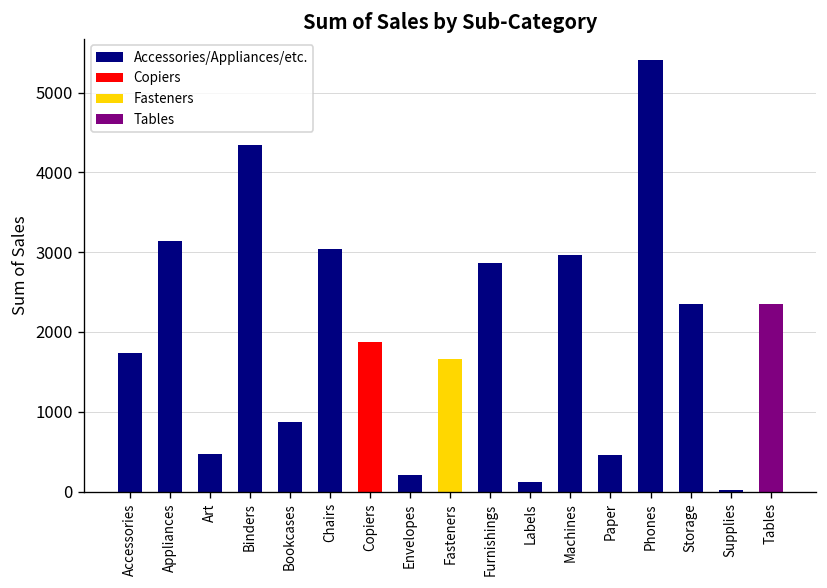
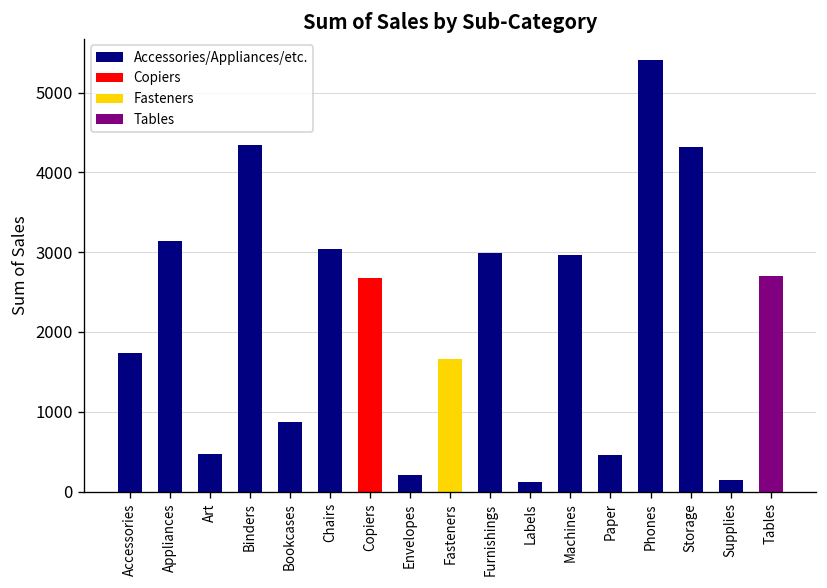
  {
    "Accessories": 1700,
    "Appliances": 3100,
    "Art": 500,
    "Binders": 4300,
    "Bookcases": 900,
    "Chairs": 3000,
-   "Copiers": 1900,
+   "Copiers": 2700,
    "Envelopes": 200,
    "Fasteners": 1700,
-   "Furnishings": 2900,
+   "Furnishings": 3000,
    "Labels": 100,
    "Machines": 3000,
    "Paper": 500,
    "Phones": 5400,
-   "Storage": 2300,
-   "Supplies": 0,
-   "Tables": 2300
+   "Storage": 4300,
+   "Supplies": 100,
+   "Tables": 2700
  }
